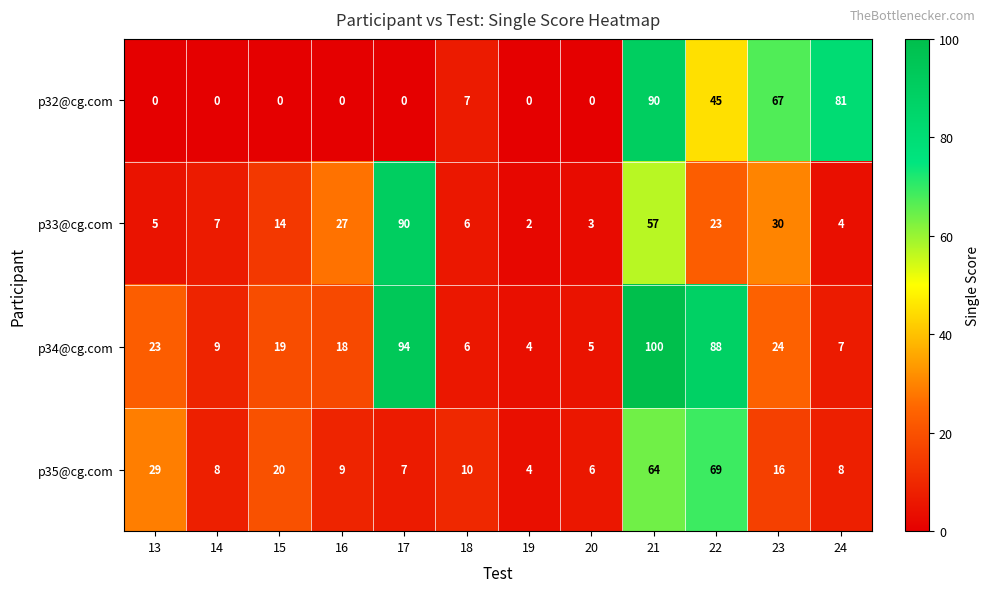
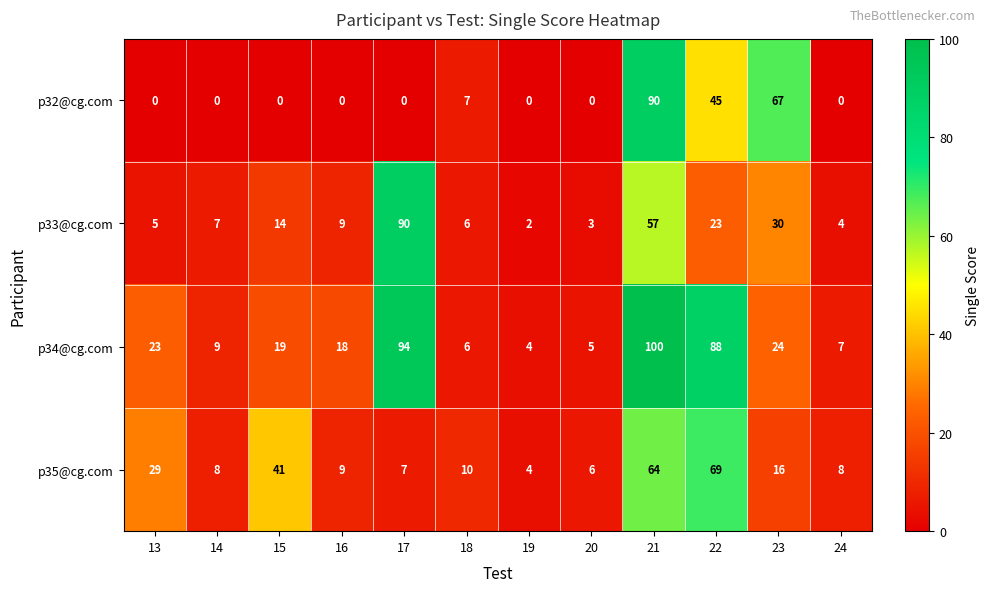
  {
    "p32@cg.com": {
      "13": 0,
      "14": 0,
      "15": 0,
      "16": 0,
      "17": 0,
      "18": 7,
      "19": 0,
      "20": 0,
      "21": 90,
      "22": 45,
      "23": 67,
-     "24": 81
+     "24": 0
    },
    "p33@cg.com": {
      "13": 5,
      "14": 7,
      "15": 14,
-     "16": 27,
+     "16": 9,
      "17": 90,
      "18": 6,
      "19": 2,
      "20": 3,
      "21": 57,
      "22": 23,
      "23": 30,
      "24": 4
    },
    "p34@cg.com": {
      "13": 23,
      "14": 9,
      "15": 19,
      "16": 18,
      "17": 94,
      "18": 6,
      "19": 4,
      "20": 5,
      "21": 100,
      "22": 88,
      "23": 24,
      "24": 7
    },
    "p35@cg.com": {
      "13": 29,
      "14": 8,
-     "15": 20,
+     "15": 41,
      "16": 9,
      "17": 7,
      "18": 10,
      "19": 4,
      "20": 6,
      "21": 64,
      "22": 69,
      "23": 16,
      "24": 8
    }
  }
